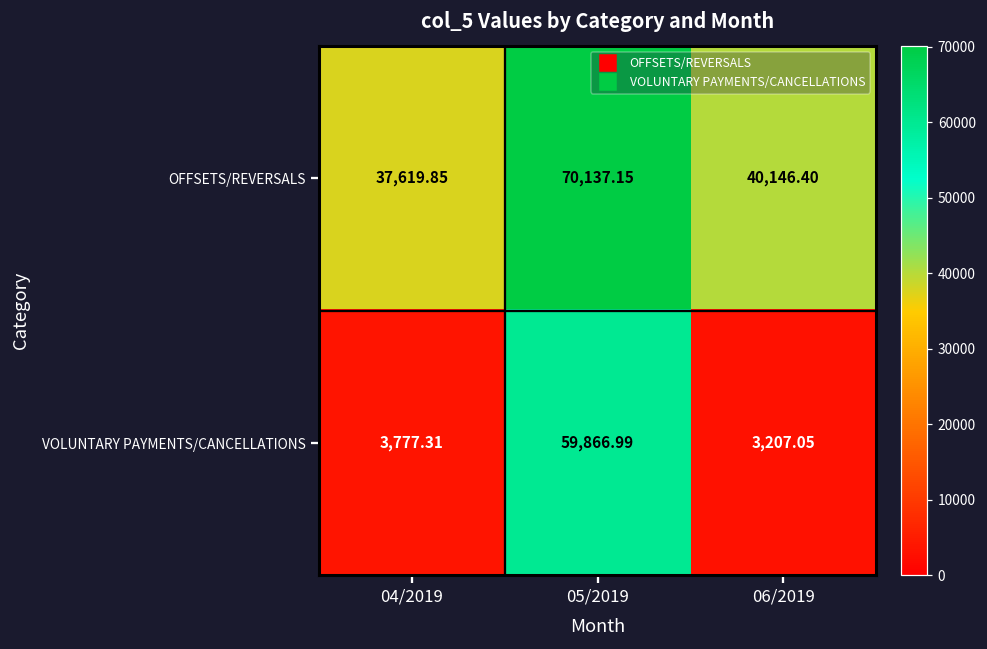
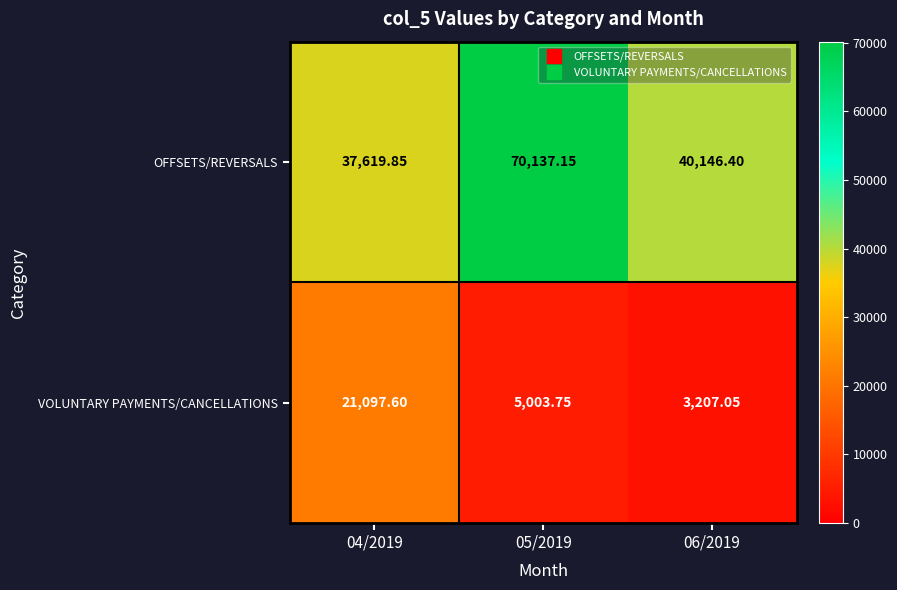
  {
    "OFFSETS/REVERSALS": {
      "04/2019": "37,619.85",
      "05/2019": "70,137.15",
      "06/2019": "40,146.40"
    },
    "VOLUNTARY PAYMENTS/CANCELLATIONS": {
-     "04/2019": "3,777.31",
-     "05/2019": "59,866.99",
+     "04/2019": "21,097.60",
+     "05/2019": "5,003.75",
      "06/2019": "3,207.05"
    }
  }
